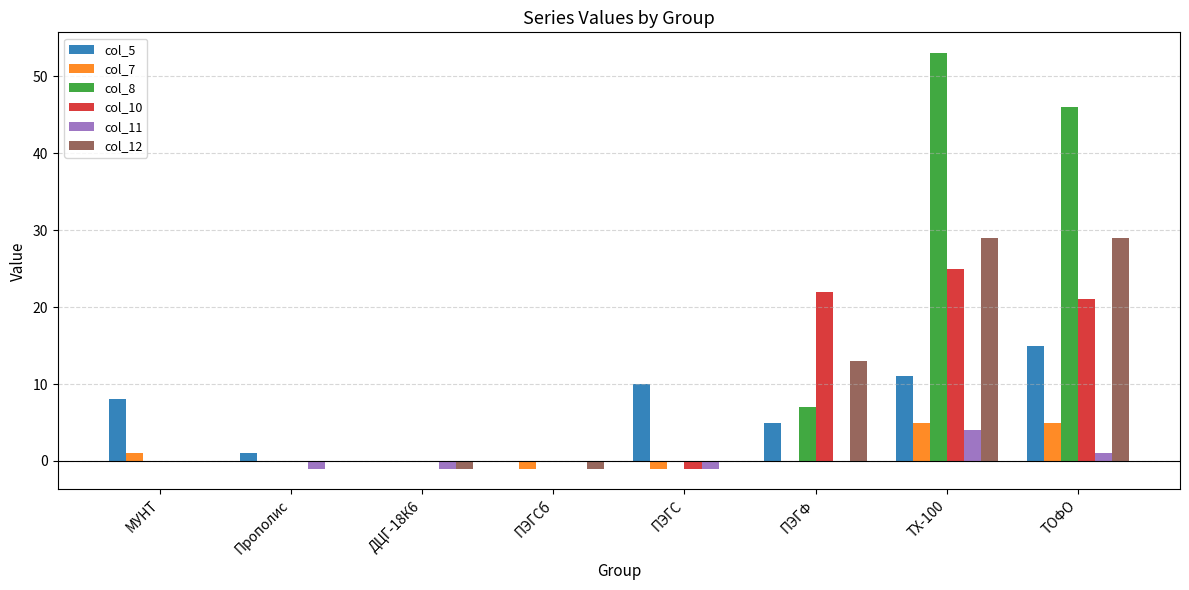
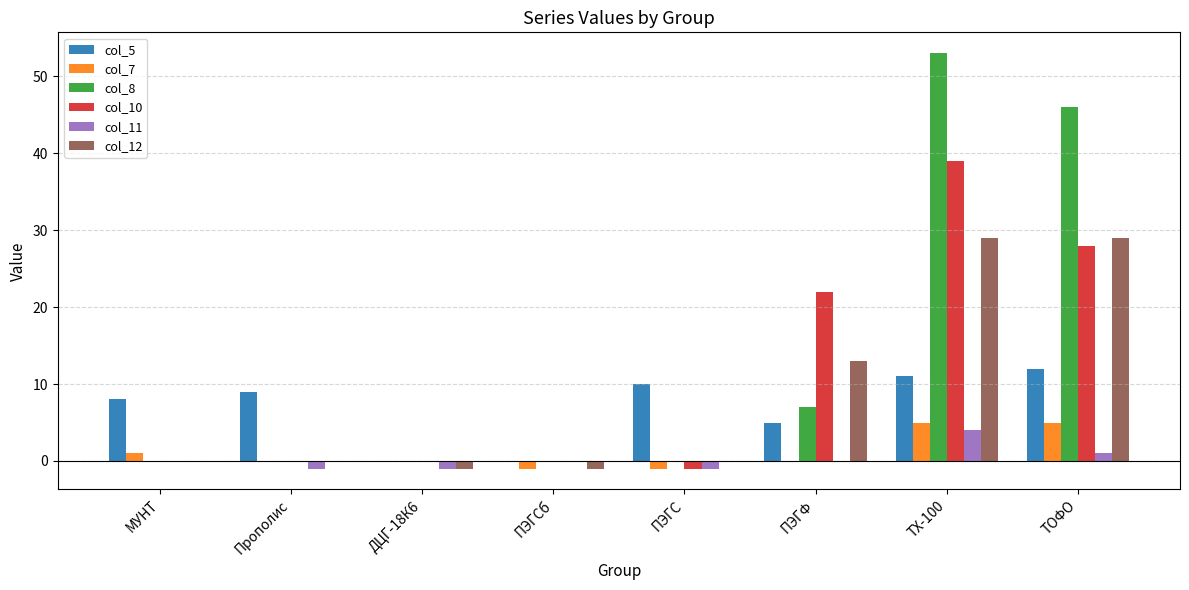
  {
    "col_5": {
      "МУНТ": 8,
-     "Прополис": 1,
+     "Прополис": 9,
      "ДЦГ-18К6": 0,
      "ПЭГСб": 0,
      "ПЭГС": 10,
      "ПЭГФ": 5,
      "ТХ-100": 11,
-     "ТОФО": 15
+     "ТОФО": 12
    },
    "col_7": {
      "МУНТ": 1,
      "Прополис": 0,
      "ДЦГ-18К6": 0,
      "ПЭГСб": -1,
      "ПЭГС": -1,
      "ПЭГФ": 0,
      "ТХ-100": 5,
      "ТОФО": 5
    },
    "col_8": {
      "МУНТ": 0,
      "Прополис": 0,
      "ДЦГ-18К6": 0,
      "ПЭГСб": 0,
      "ПЭГС": 0,
      "ПЭГФ": 7,
      "ТХ-100": 53,
      "ТОФО": 46
    },
    "col_10": {
      "МУНТ": 0,
      "Прополис": 0,
      "ДЦГ-18К6": 0,
      "ПЭГСб": 0,
      "ПЭГС": -1,
      "ПЭГФ": 22,
-     "ТХ-100": 25,
-     "ТОФО": 21
+     "ТХ-100": 39,
+     "ТОФО": 28
    },
    "col_11": {
      "МУНТ": 0,
      "Прополис": -1,
      "ДЦГ-18К6": -1,
      "ПЭГСб": 0,
      "ПЭГС": -1,
      "ПЭГФ": 0,
      "ТХ-100": 4,
      "ТОФО": 1
    },
    "col_12": {
      "МУНТ": 0,
      "Прополис": 0,
      "ДЦГ-18К6": -1,
      "ПЭГСб": -1,
      "ПЭГС": 0,
      "ПЭГФ": 13,
      "ТХ-100": 29,
      "ТОФО": 29
    }
  }
